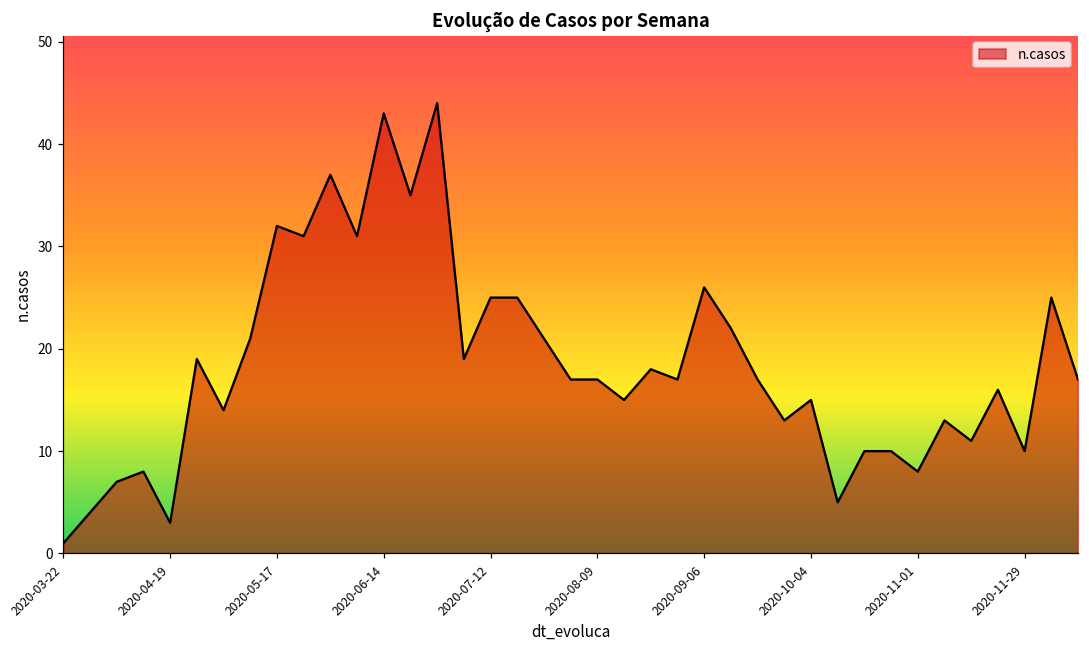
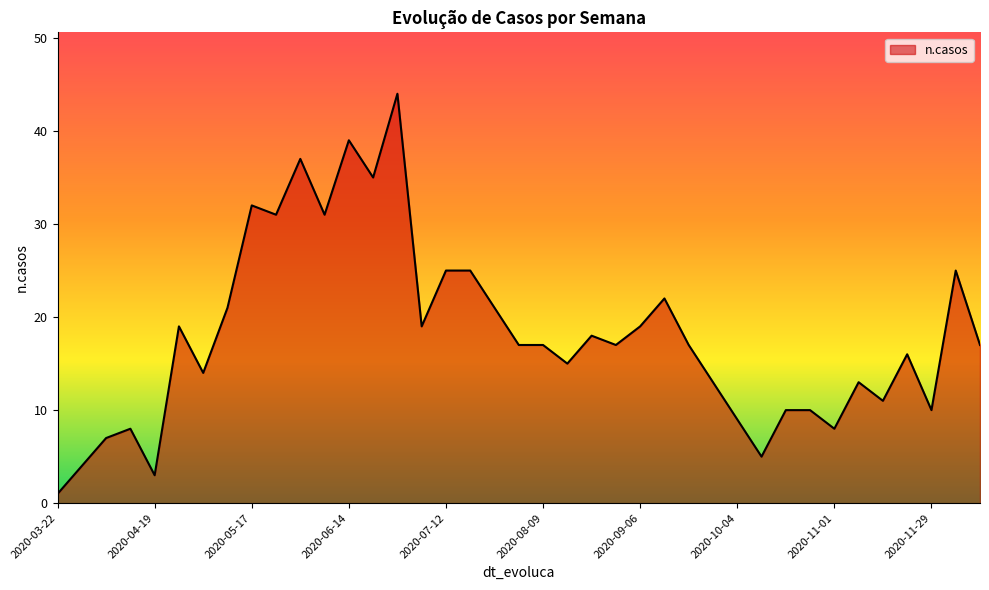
  {
    "2020-03-22": 1,
    "2020-04-19": 3,
    "2020-05-17": 32,
-   "2020-06-14": 43,
+   "2020-06-14": 39,
    "2020-07-12": 25,
    "2020-08-09": 17,
-   "2020-09-06": 26,
-   "2020-10-04": 15,
+   "2020-09-06": 19,
+   "2020-10-04": 9,
    "2020-11-01": 8,
    "2020-11-29": 10
  }
